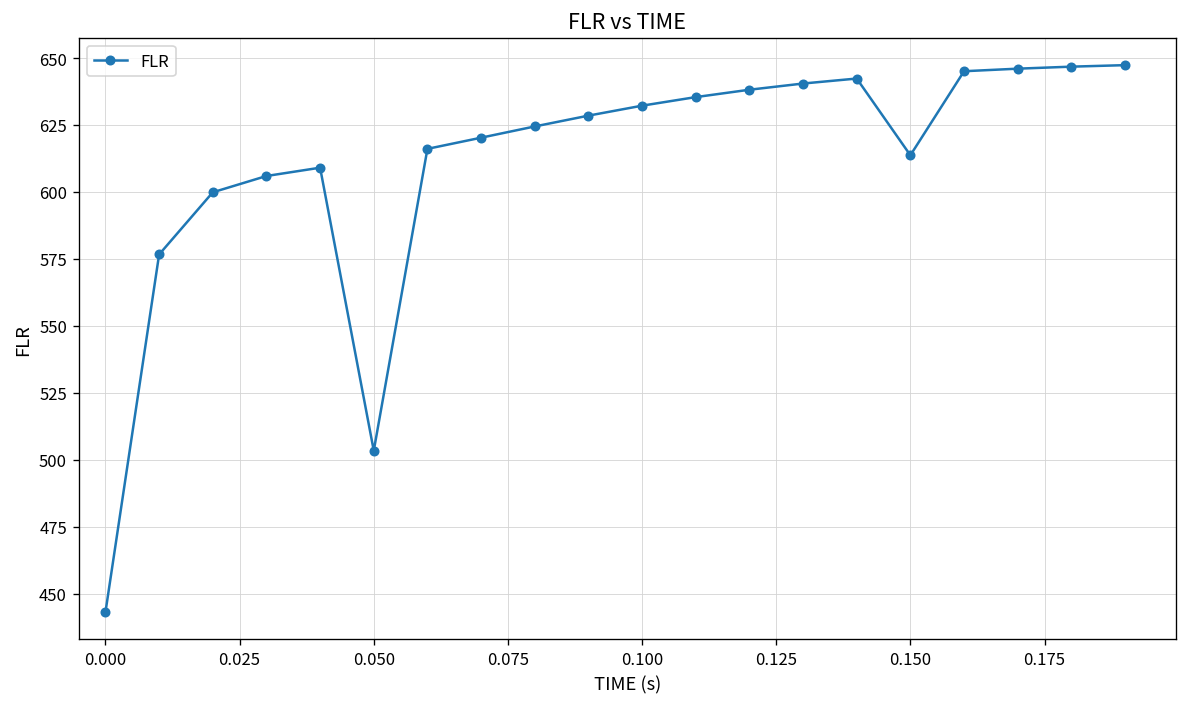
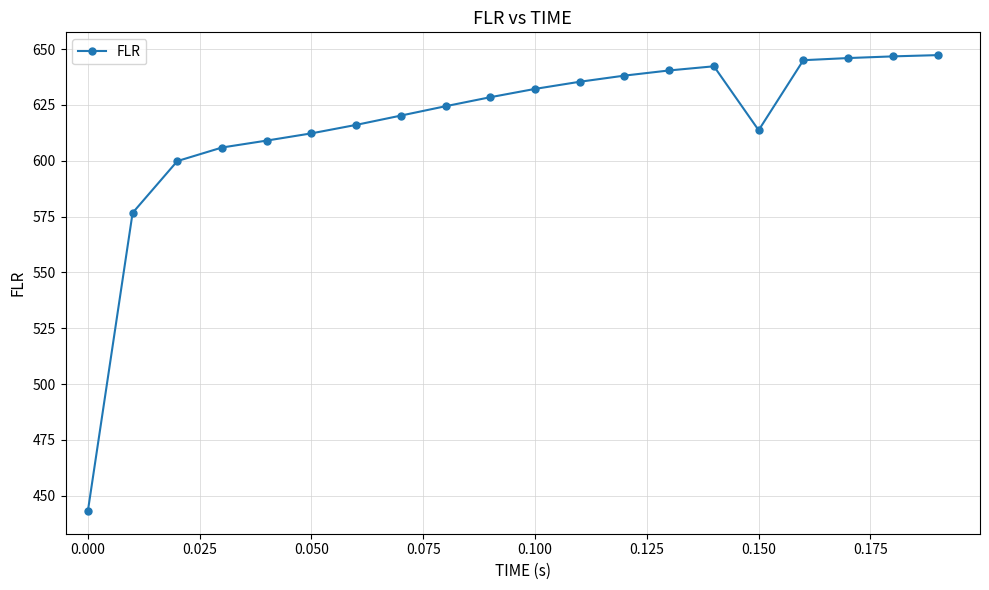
  {
    "0.000": 443,
-   "0.050": 503,
+   "0.050": 612,
    "0.100": 632,
    "0.150": 614
  }
